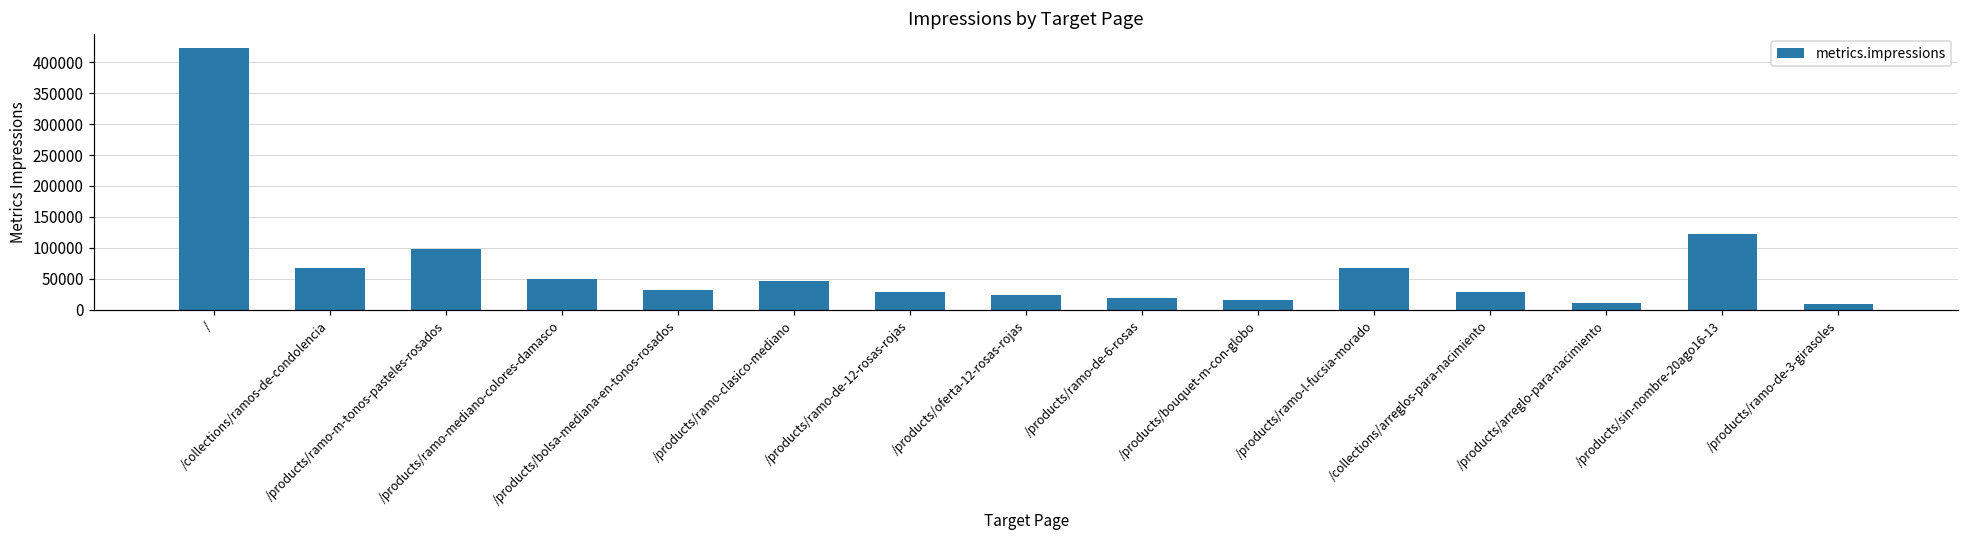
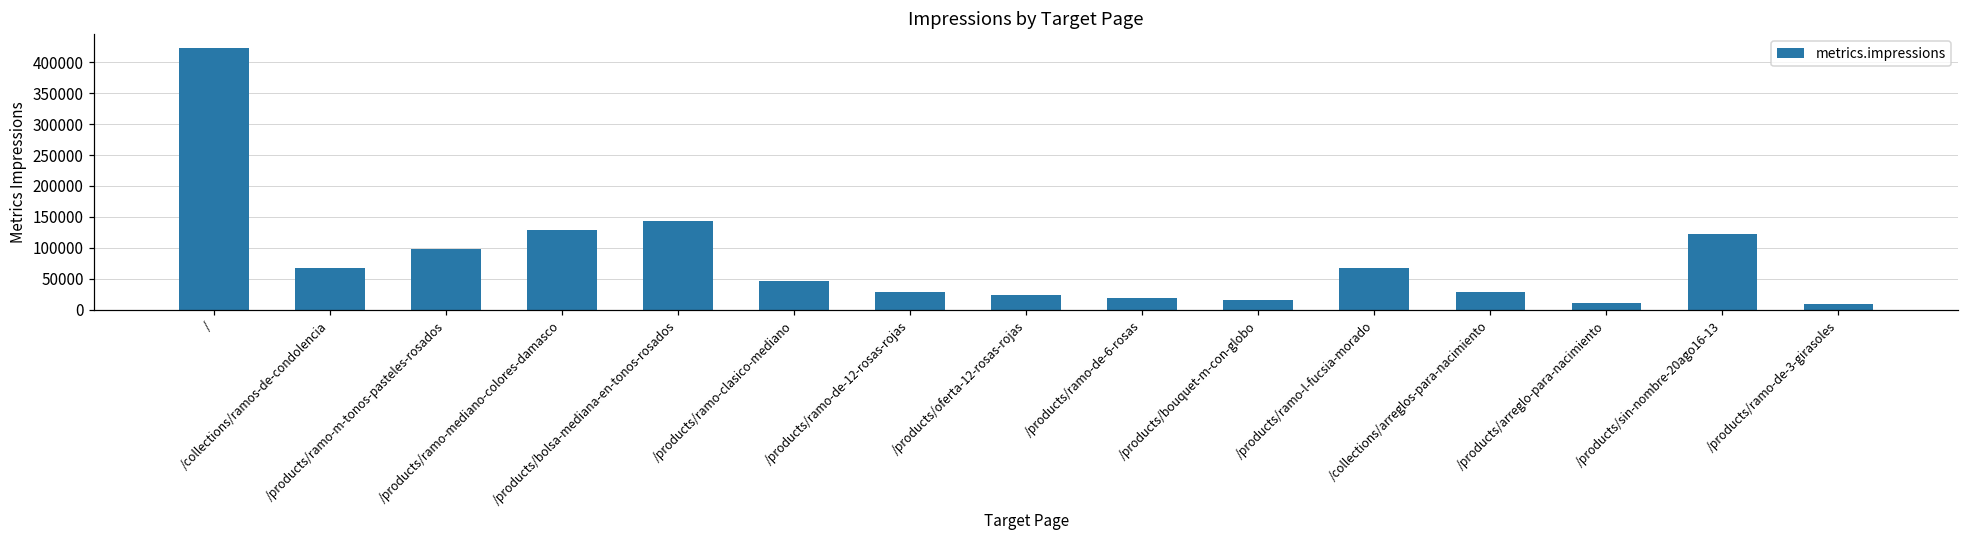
  {
    "/": 420000,
    "/collections/ramos-de-condolencia": 70000,
    "/products/ramo-m-tonos-pasteles-rosados": 100000,
-   "/products/ramo-mediano-colores-damasco": 50000,
-   "/products/bolsa-mediana-en-tonos-rosados": 30000,
+   "/products/ramo-mediano-colores-damasco": 130000,
+   "/products/bolsa-mediana-en-tonos-rosados": 140000,
    "/products/ramo-clasico-mediano": 50000,
    "/products/ramo-de-12-rosas-rojas": 30000,
    "/products/oferta-12-rosas-rojas": 20000,
    "/products/ramo-de-6-rosas": 20000,
    "/products/bouquet-m-con-globo": 20000,
    "/products/ramo-l-fucsia-morado": 70000,
    "/collections/arreglos-para-nacimiento": 30000,
    "/products/arreglo-para-nacimiento": 10000,
    "/products/sin-nombre-20ago16-13": 120000,
    "/products/ramo-de-3-girasoles": 10000
  }
